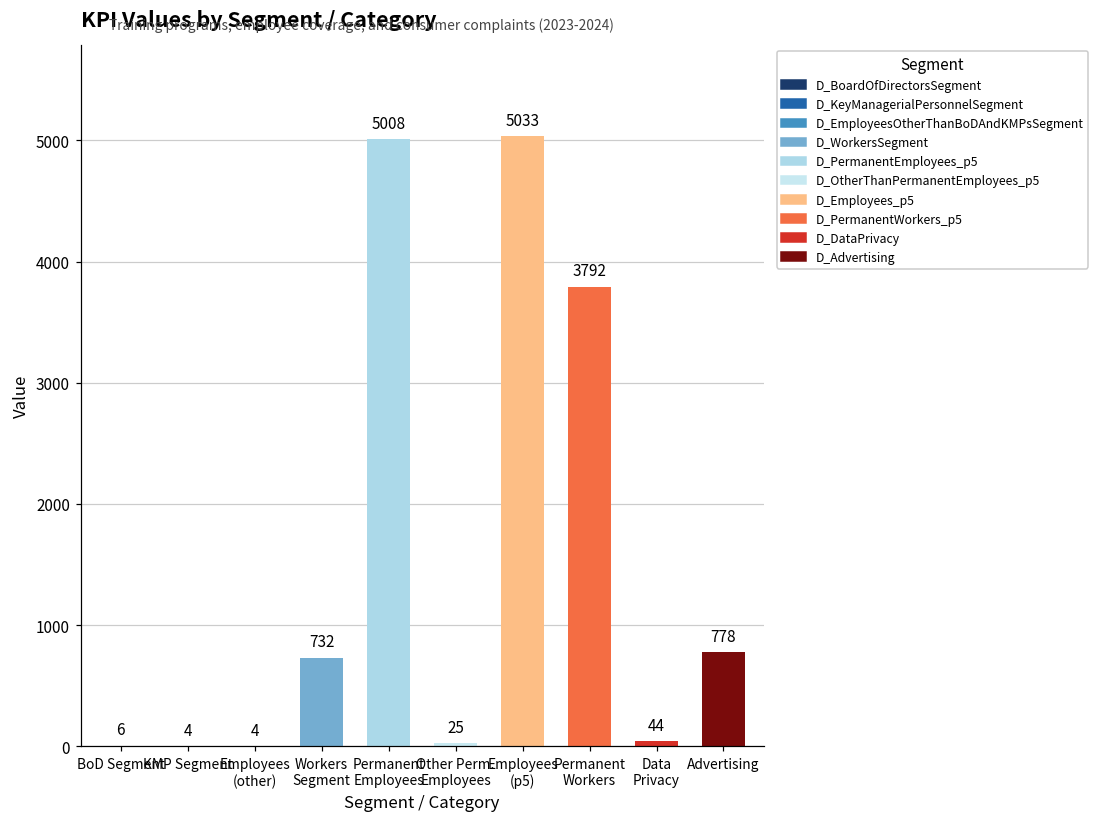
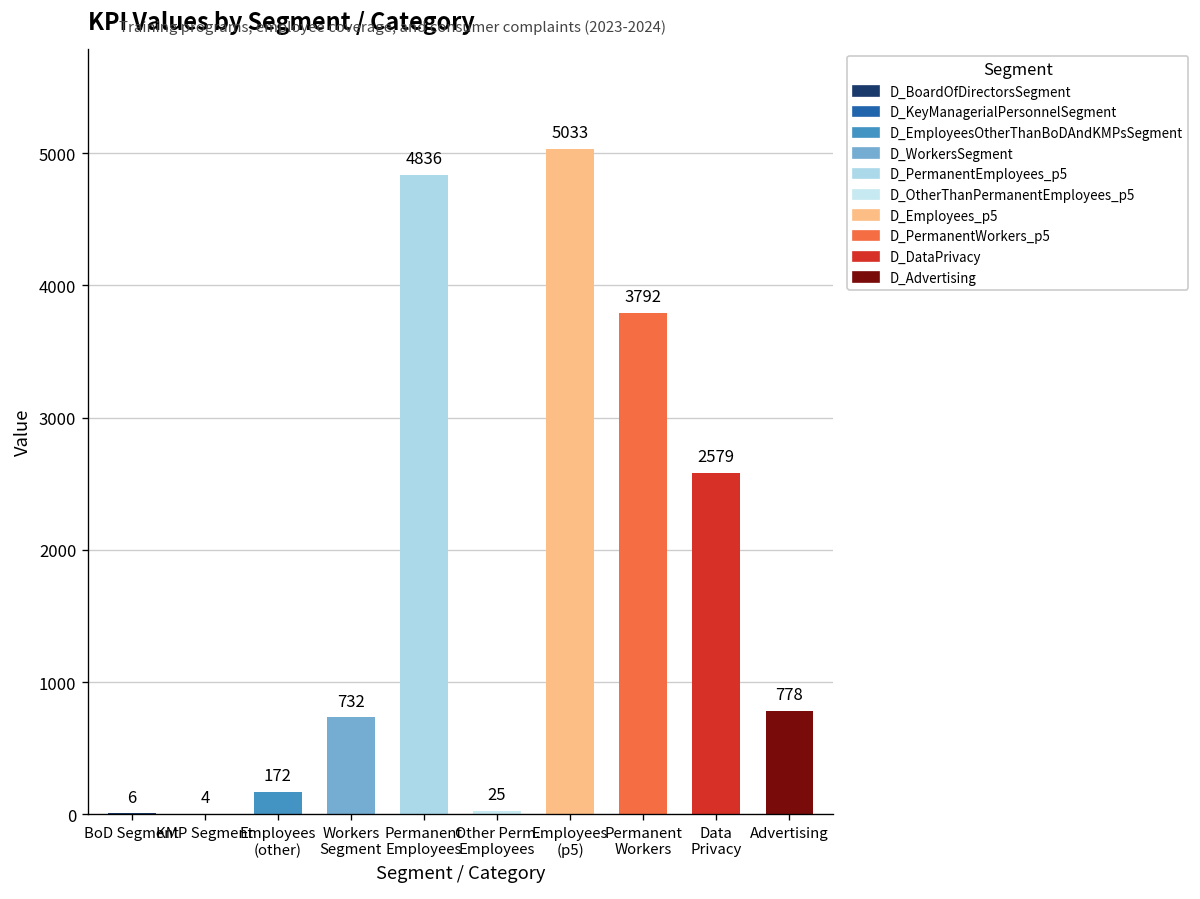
  {
-   "Employees (other)": 4,
+   "Employees (other)": 172,
    "Workers Segment": 732,
-   "Permanent Employees": 5008,
+   "Permanent Employees": 4836,
    "Other Perm. Employees": 25,
    "Employees (p5)": 5033,
    "Permanent Workers": 3792,
-   "Data Privacy": 44,
+   "Data Privacy": 2579,
    "Advertising": 778
  }
